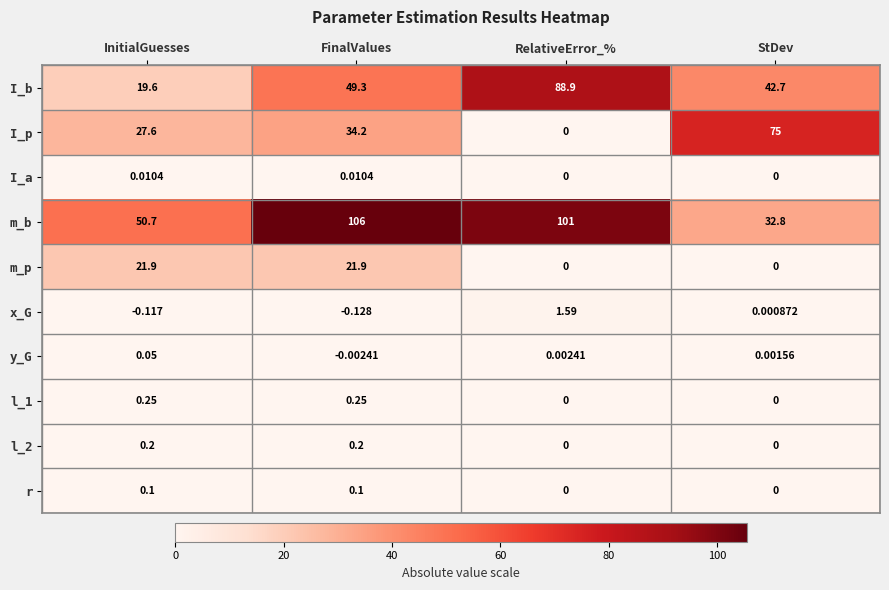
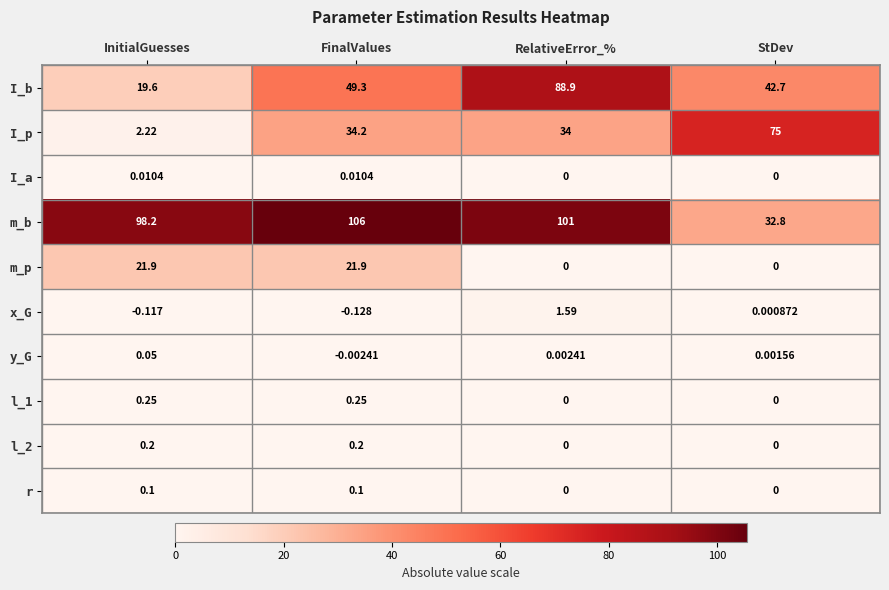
  {
    "I_b": {
      "InitialGuesses": 19.6,
      "FinalValues": 49.3,
      "RelativeError_%": 88.9,
      "StDev": 42.7
    },
    "I_p": {
-     "InitialGuesses": 27.6,
+     "InitialGuesses": 2.22,
      "FinalValues": 34.2,
-     "RelativeError_%": 0,
+     "RelativeError_%": 34,
      "StDev": 75
    },
    "I_a": {
      "InitialGuesses": 0.0104,
      "FinalValues": 0.0104,
      "RelativeError_%": 0,
      "StDev": 0
    },
    "m_b": {
-     "InitialGuesses": 50.7,
+     "InitialGuesses": 98.2,
      "FinalValues": 106,
      "RelativeError_%": 101,
      "StDev": 32.8
    },
    "m_p": {
      "InitialGuesses": 21.9,
      "FinalValues": 21.9,
      "RelativeError_%": 0,
      "StDev": 0
    },
    "x_G": {
      "InitialGuesses": -0.117,
      "FinalValues": -0.128,
      "RelativeError_%": 1.59,
      "StDev": 0.000872
    },
    "y_G": {
      "InitialGuesses": 0.05,
      "FinalValues": -0.00241,
      "RelativeError_%": 0.00241,
      "StDev": 0.00156
    },
    "l_1": {
      "InitialGuesses": 0.25,
      "FinalValues": 0.25,
      "RelativeError_%": 0,
      "StDev": 0
    },
    "l_2": {
      "InitialGuesses": 0.2,
      "FinalValues": 0.2,
      "RelativeError_%": 0,
      "StDev": 0
    },
    "r": {
      "InitialGuesses": 0.1,
      "FinalValues": 0.1,
      "RelativeError_%": 0,
      "StDev": 0
    }
  }
